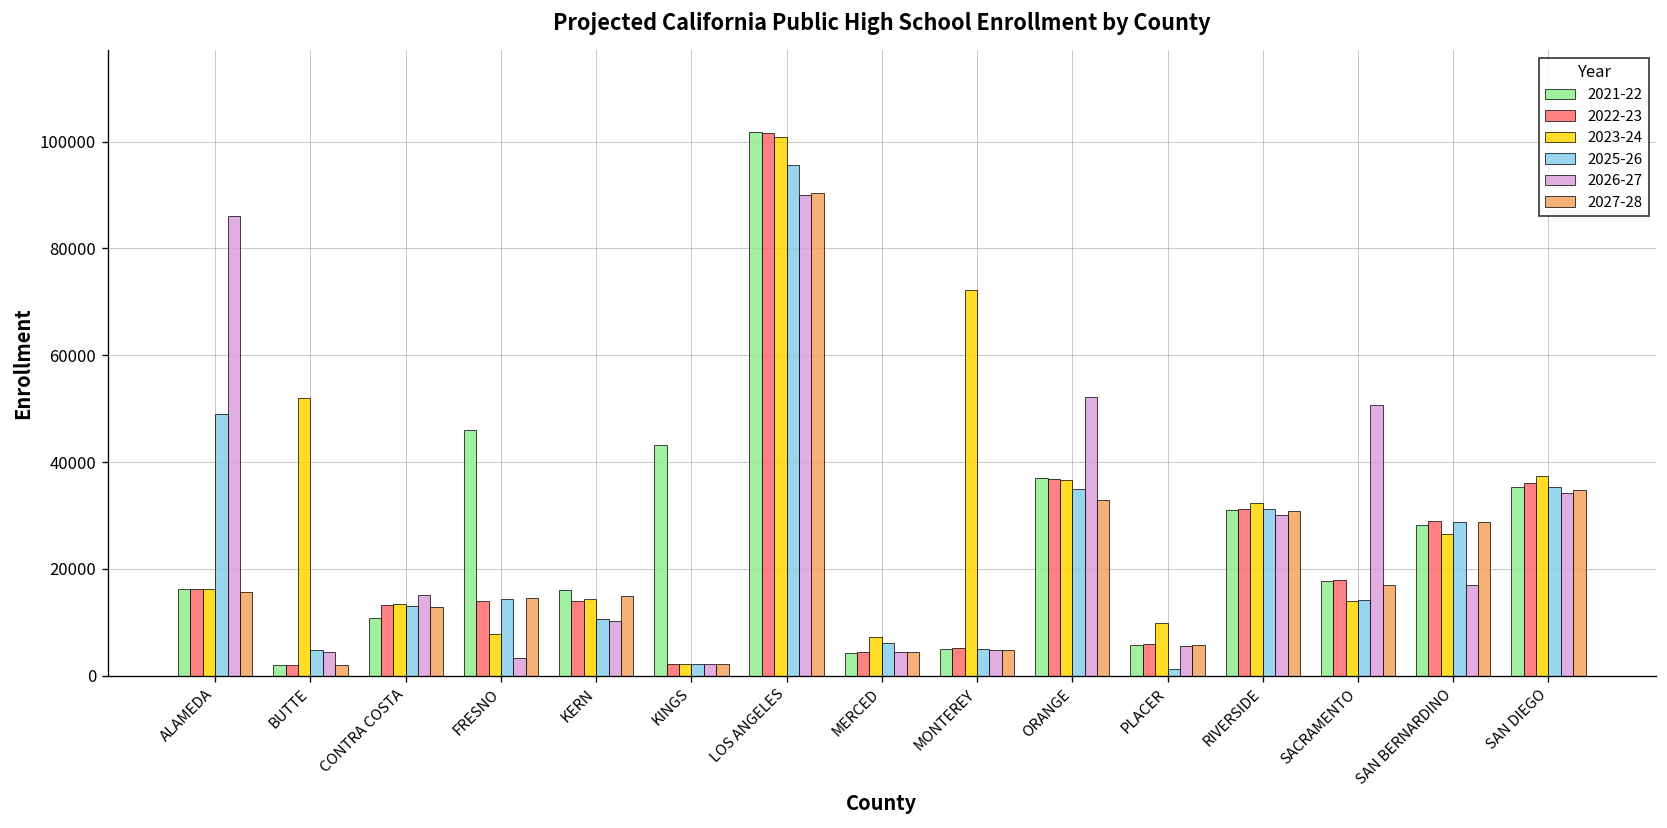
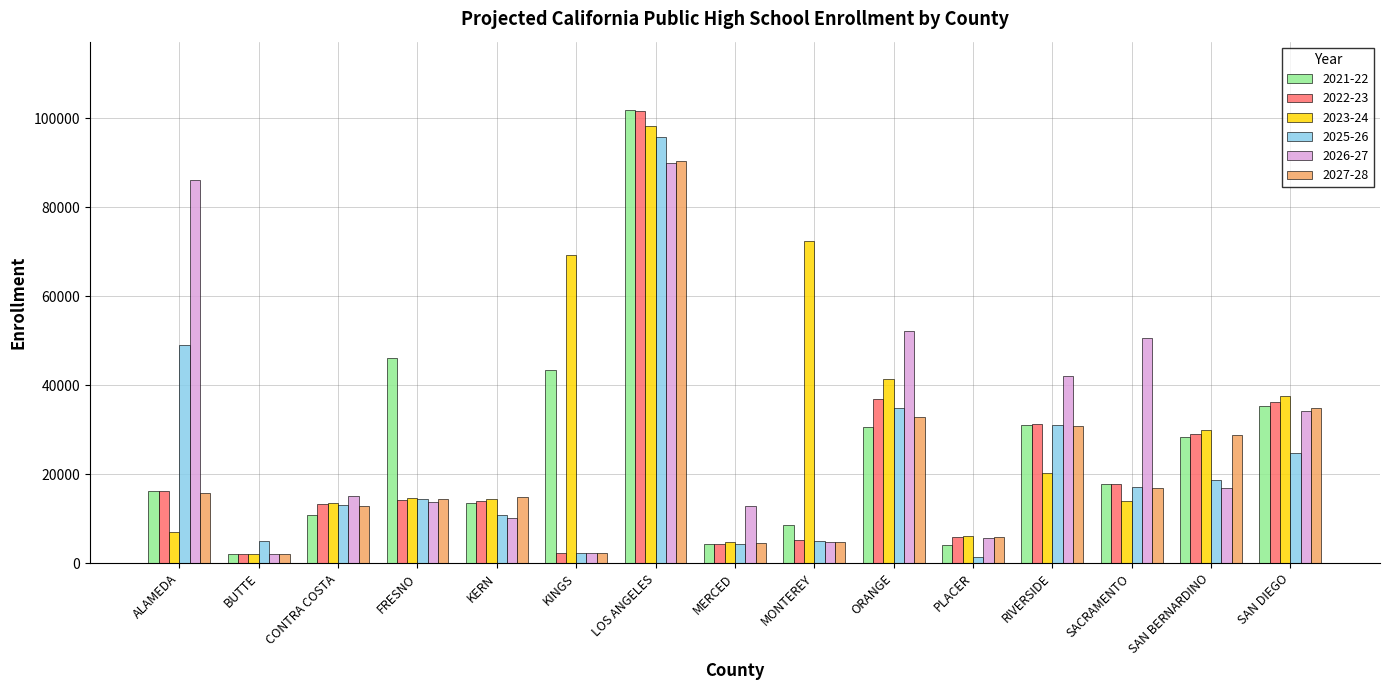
  {
    "2021-22": {
      "ALAMEDA": 16000,
      "BUTTE": 2000,
      "CONTRA COSTA": 11000,
      "FRESNO": 46000,
-     "KERN": 16000,
+     "KERN": 14000,
      "KINGS": 43000,
      "LOS ANGELES": 102000,
      "MERCED": 4000,
-     "MONTEREY": 5000,
-     "ORANGE": 37000,
-     "PLACER": 6000,
+     "MONTEREY": 8000,
+     "ORANGE": 31000,
+     "PLACER": 4000,
      "RIVERSIDE": 31000,
      "SACRAMENTO": 18000,
      "SAN BERNARDINO": 28000,
      "SAN DIEGO": 35000
    },
    "2023-24": {
-     "ALAMEDA": 16000,
-     "BUTTE": 52000,
+     "ALAMEDA": 7000,
+     "BUTTE": 2000,
      "CONTRA COSTA": 14000,
-     "FRESNO": 8000,
+     "FRESNO": 15000,
      "KERN": 14000,
-     "KINGS": 2000,
-     "LOS ANGELES": 101000,
-     "MERCED": 7000,
+     "KINGS": 69000,
+     "LOS ANGELES": 98000,
+     "MERCED": 5000,
      "MONTEREY": 72000,
-     "ORANGE": 37000,
-     "PLACER": 10000,
-     "RIVERSIDE": 32000,
+     "ORANGE": 41000,
+     "PLACER": 6000,
+     "RIVERSIDE": 20000,
      "SACRAMENTO": 14000,
-     "SAN BERNARDINO": 26000,
+     "SAN BERNARDINO": 30000,
      "SAN DIEGO": 37000
    },
    "2025-26": {
      "ALAMEDA": 49000,
      "BUTTE": 5000,
      "CONTRA COSTA": 13000,
      "FRESNO": 14000,
      "KERN": 11000,
      "KINGS": 2000,
      "LOS ANGELES": 96000,
-     "MERCED": 6000,
+     "MERCED": 4000,
      "MONTEREY": 5000,
      "ORANGE": 35000,
      "PLACER": 1000,
      "RIVERSIDE": 31000,
-     "SACRAMENTO": 14000,
-     "SAN BERNARDINO": 29000,
-     "SAN DIEGO": 35000
+     "SACRAMENTO": 17000,
+     "SAN BERNARDINO": 19000,
+     "SAN DIEGO": 25000
    },
    "2026-27": {
      "ALAMEDA": 86000,
-     "BUTTE": 4000,
+     "BUTTE": 2000,
      "CONTRA COSTA": 15000,
-     "FRESNO": 3000,
+     "FRESNO": 14000,
      "KERN": 10000,
      "KINGS": 2000,
      "LOS ANGELES": 90000,
-     "MERCED": 4000,
+     "MERCED": 13000,
      "MONTEREY": 5000,
      "ORANGE": 52000,
      "PLACER": 6000,
-     "RIVERSIDE": 30000,
+     "RIVERSIDE": 42000,
      "SACRAMENTO": 51000,
      "SAN BERNARDINO": 17000,
      "SAN DIEGO": 34000
    }
  }
